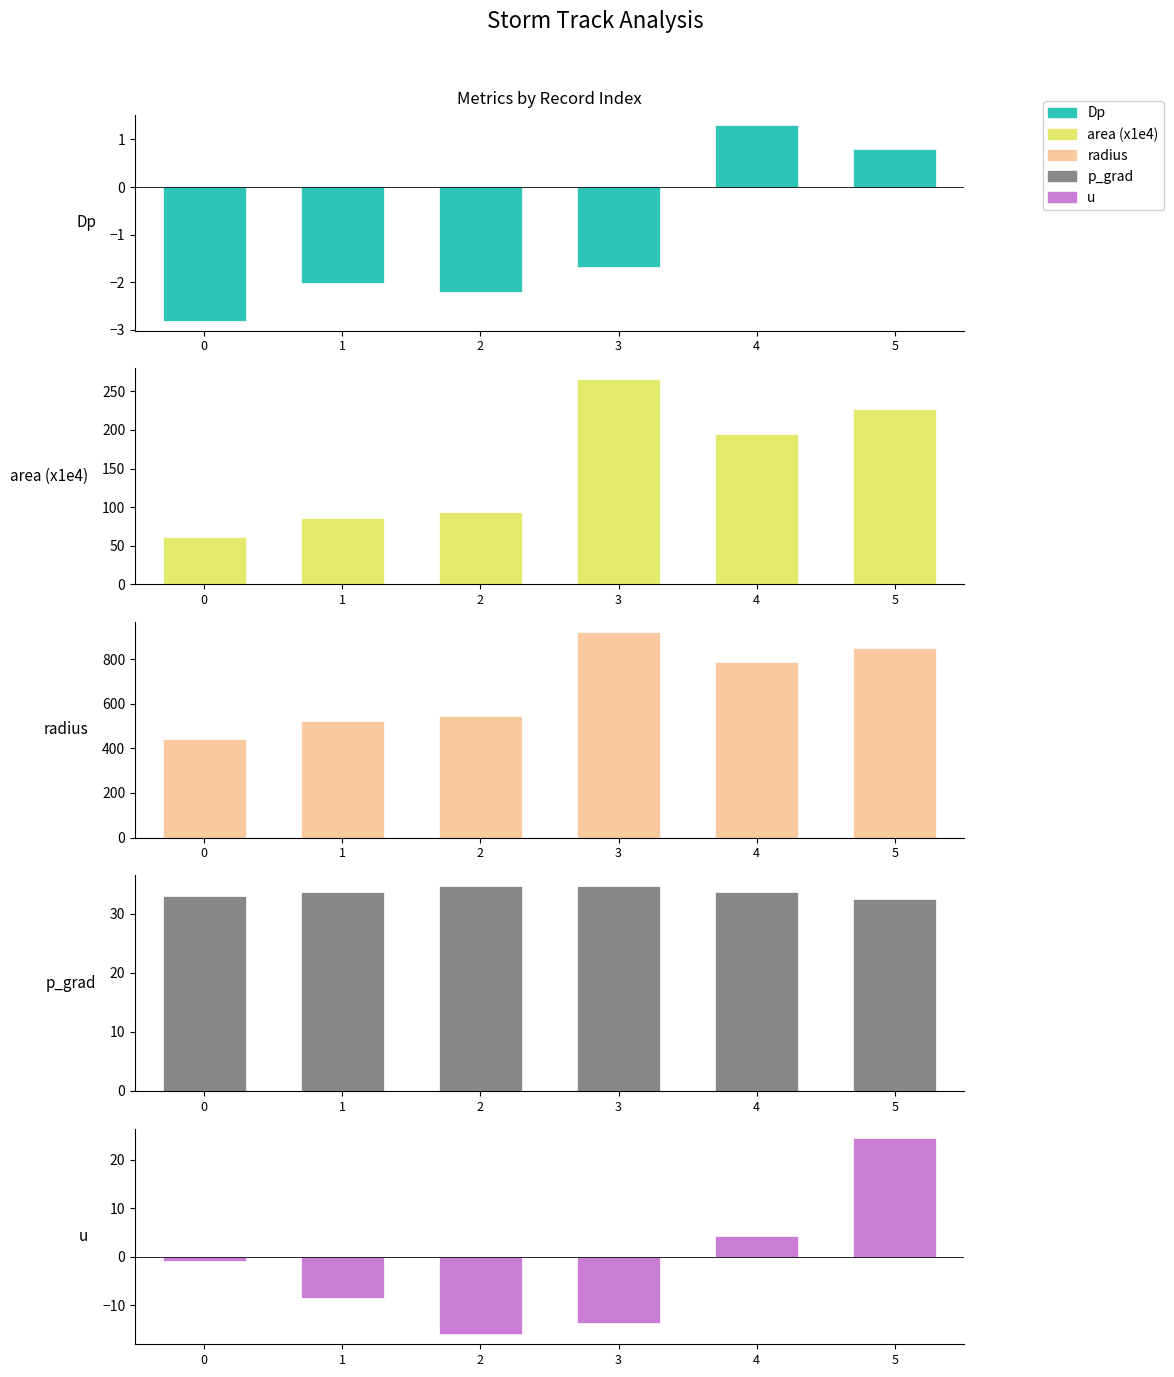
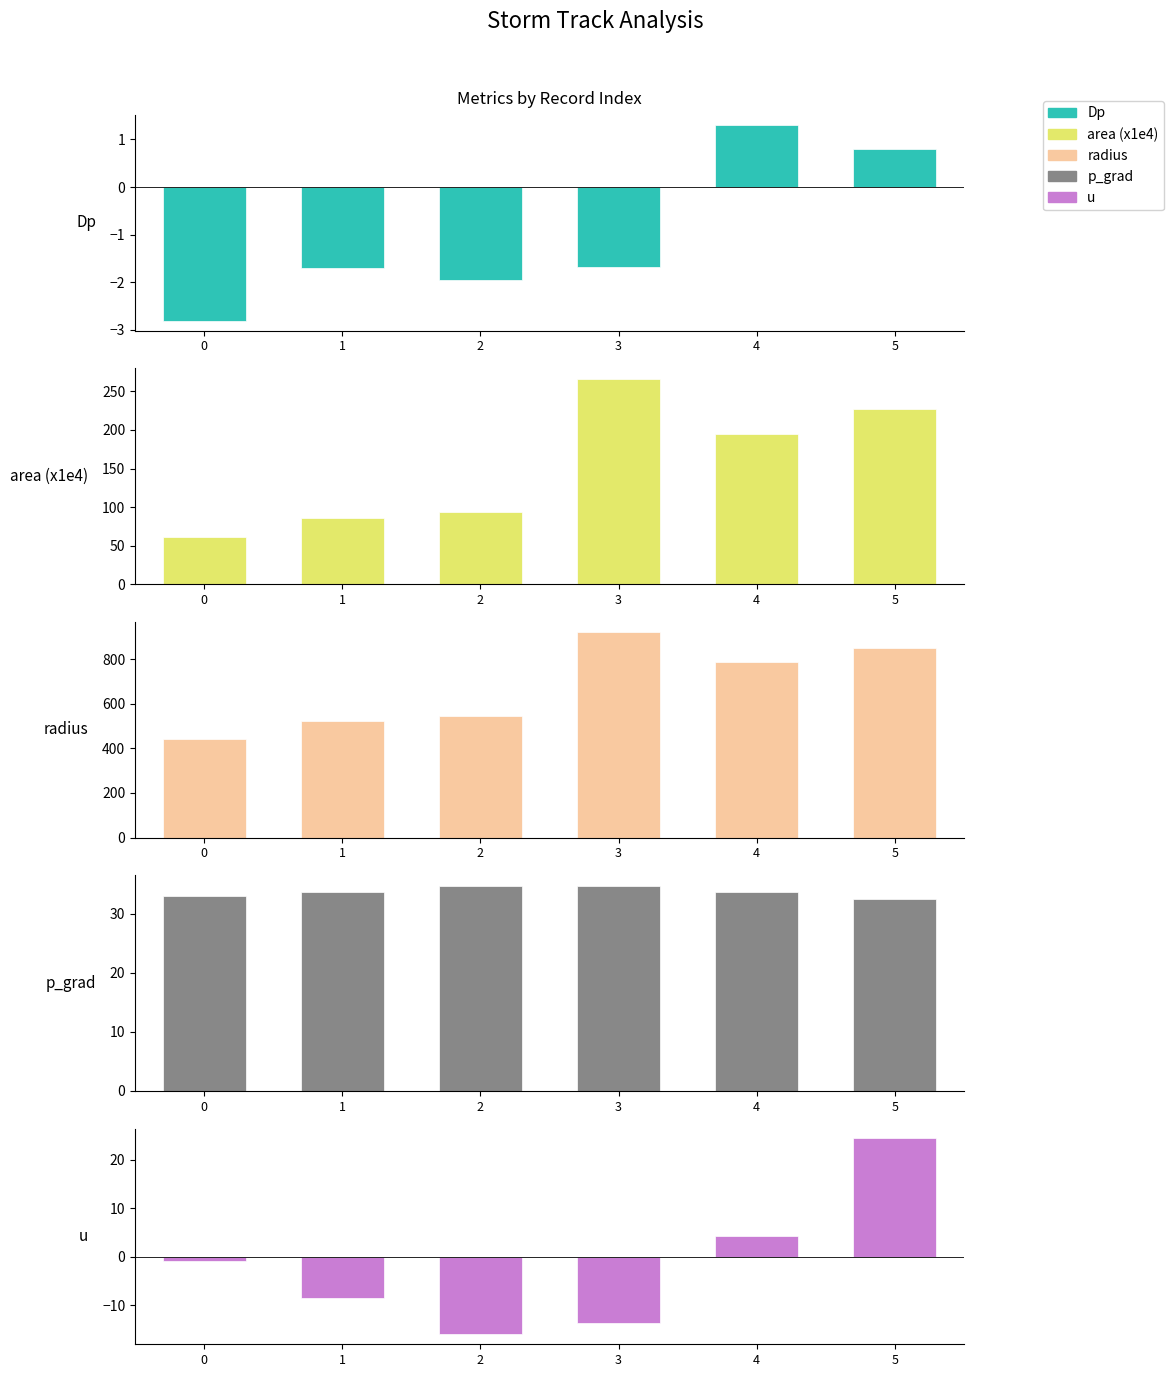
  {
    "Metrics by Record Index": {
      "0": -2.8,
-     "1": -2.0,
-     "2": -2.2,
+     "1": -1.7,
+     "2": -2.0,
      "3": -1.7,
      "4": 1.3,
      "5": 0.8
    }
  }
